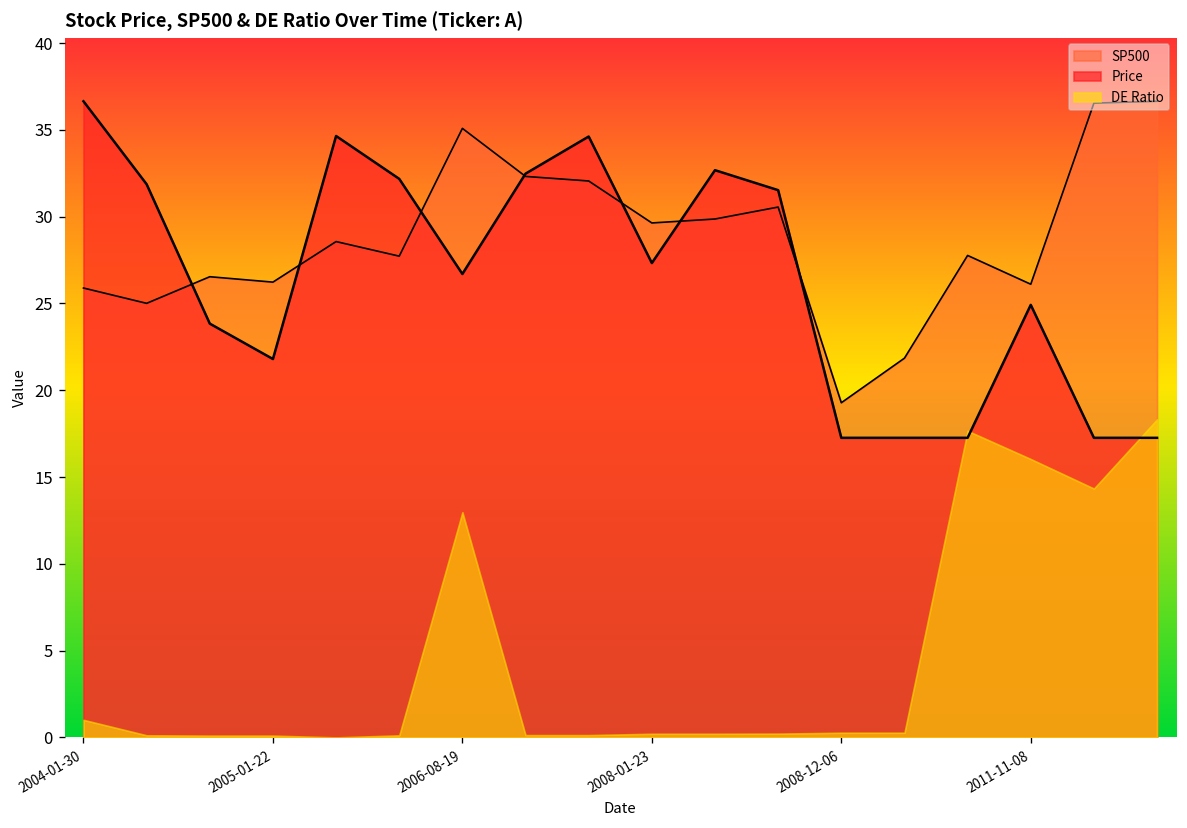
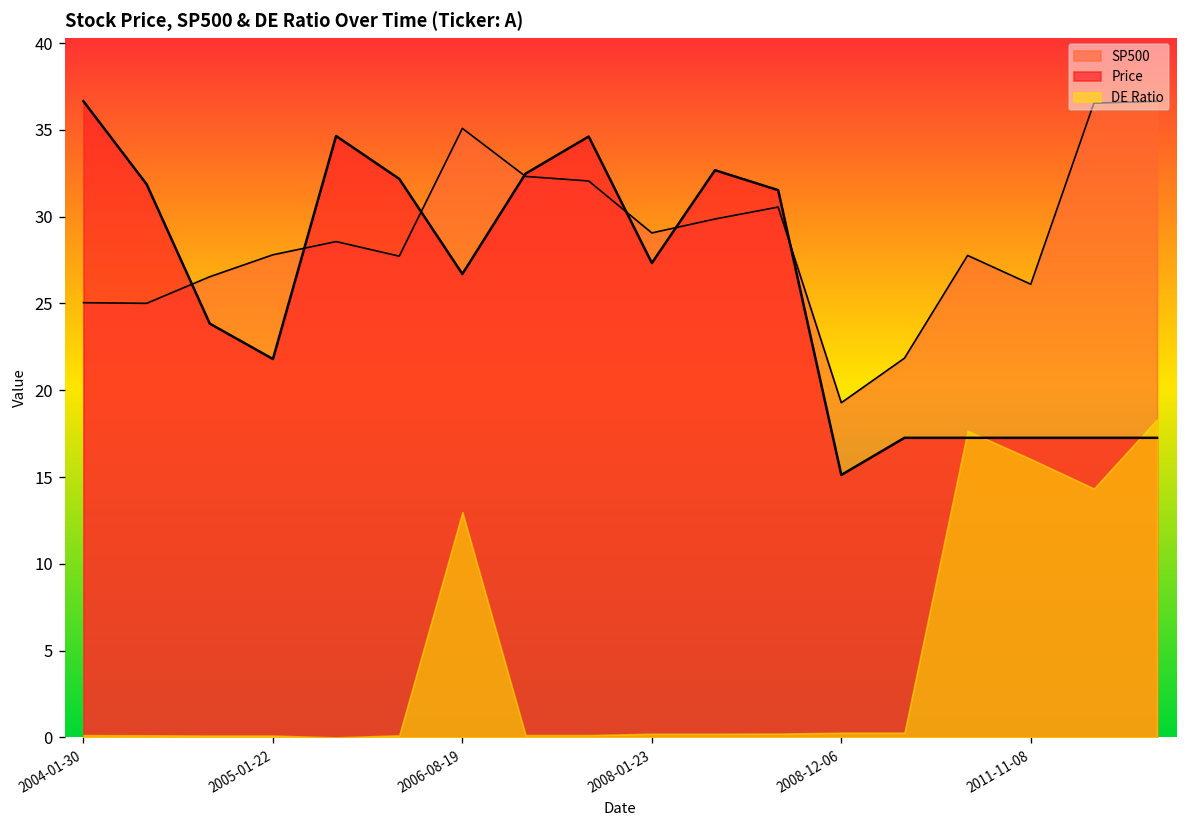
  {
    "SP500": {
-     "2004-01-30": 25.9,
-     "2005-01-22": 26.2,
+     "2004-01-30": 25.0,
+     "2005-01-22": 27.8,
      "2006-08-19": 35.1,
-     "2008-01-23": 29.6,
+     "2008-01-23": 29.1,
      "2008-12-06": 19.3,
      "2011-11-08": 26.1
    },
    "Price": {
      "2004-01-30": 36.7,
      "2005-01-22": 21.8,
      "2006-08-19": 26.7,
      "2008-01-23": 27.3,
-     "2008-12-06": 17.3,
-     "2011-11-08": 24.9
+     "2008-12-06": 15.1,
+     "2011-11-08": 17.3
    },
    "DE Ratio": {
-     "2004-01-30": 1.0,
+     "2004-01-30": 0.1,
      "2006-08-19": 13.0,
      "2008-01-23": 0.2,
      "2008-12-06": 0.3,
      "2011-11-08": 16.0
    }
  }
